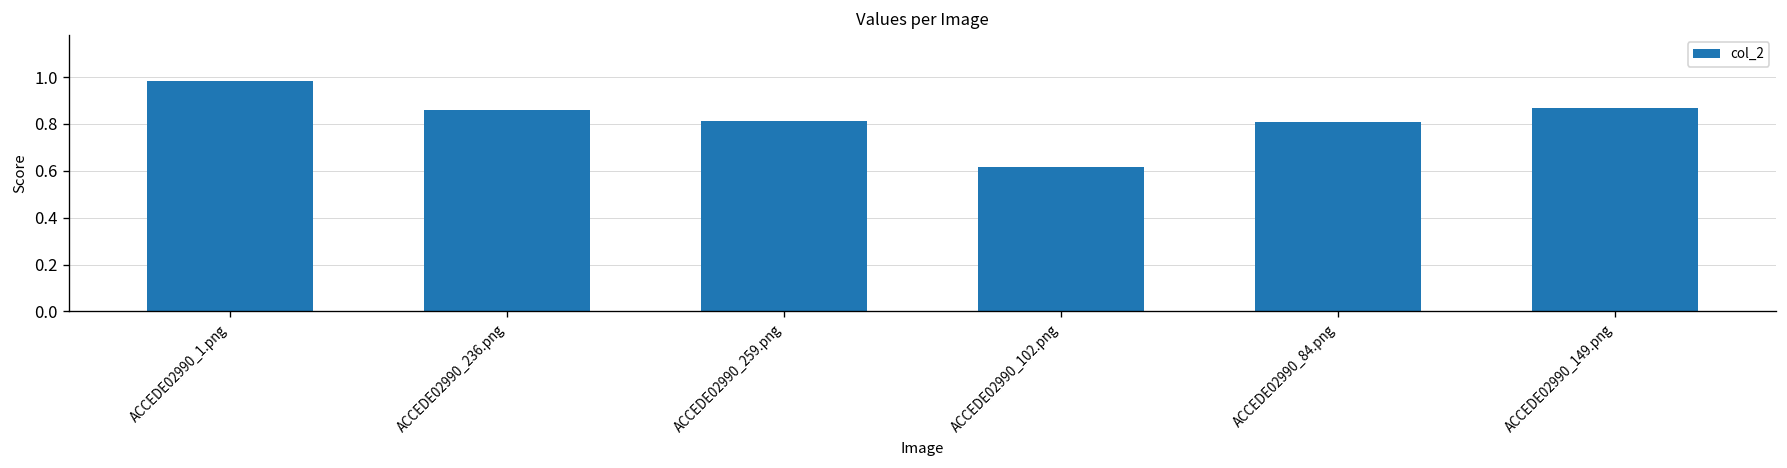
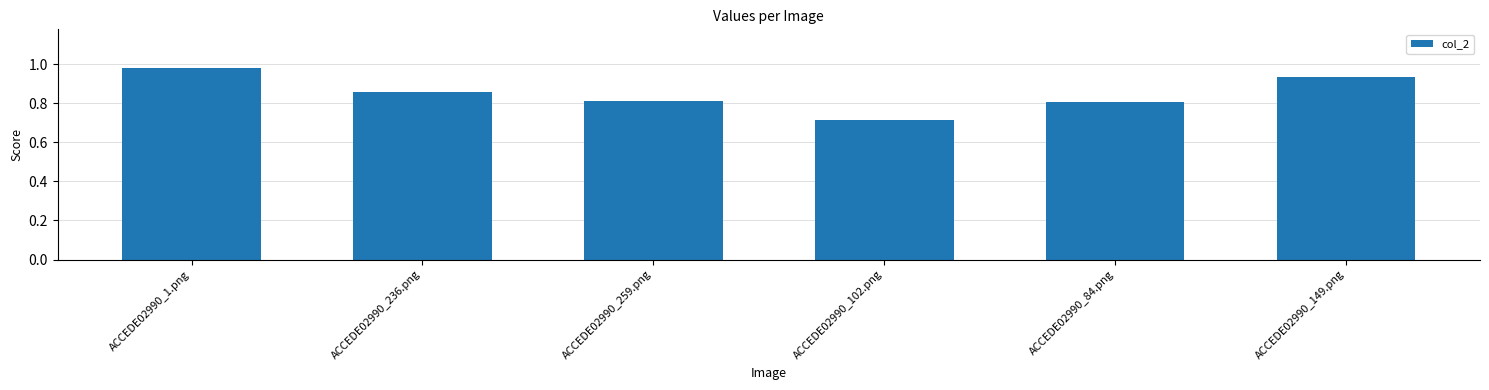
  {
    "ACCEDE02990_1.png": 0.98,
    "ACCEDE02990_236.png": 0.86,
    "ACCEDE02990_259.png": 0.81,
-   "ACCEDE02990_102.png": 0.62,
+   "ACCEDE02990_102.png": 0.71,
    "ACCEDE02990_84.png": 0.81,
-   "ACCEDE02990_149.png": 0.87
+   "ACCEDE02990_149.png": 0.93
  }
